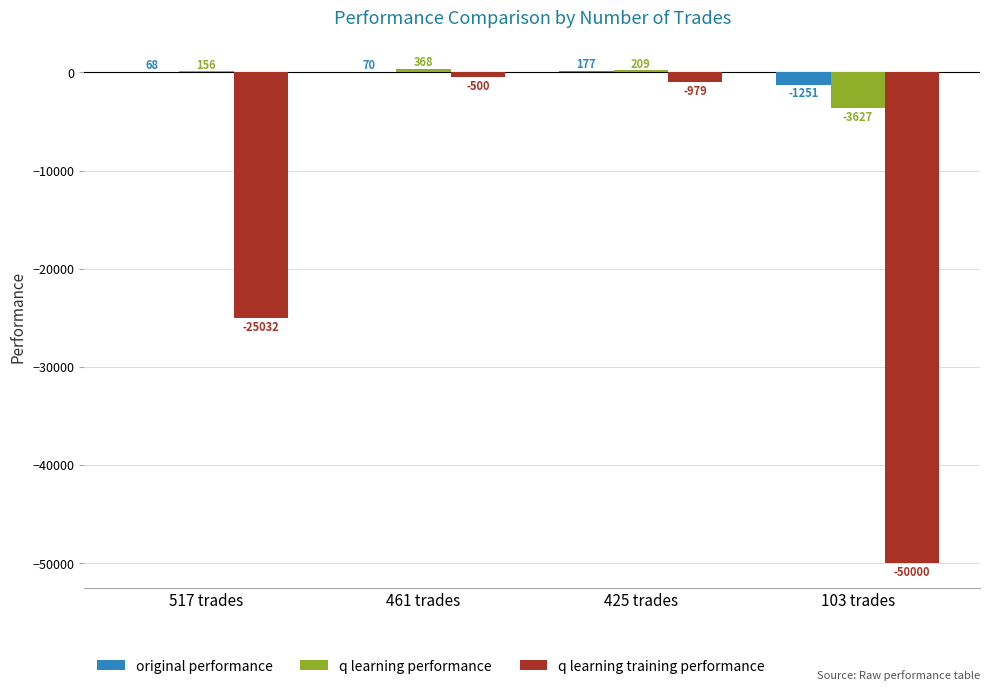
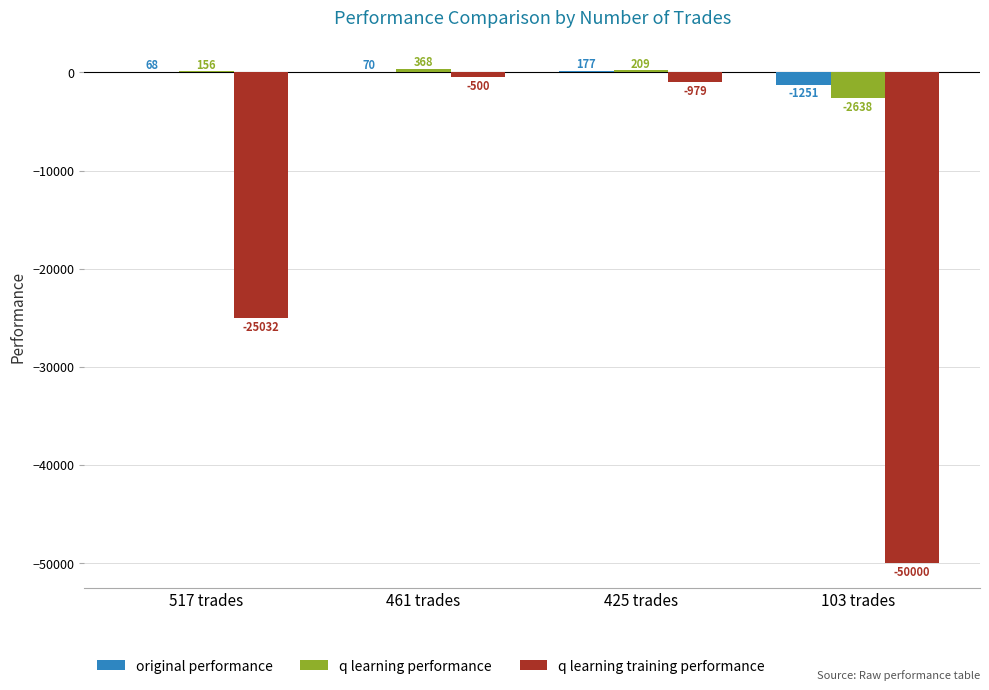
  {
    "original performance": {
      "517 trades": 68,
      "461 trades": 70,
      "425 trades": 177,
      "103 trades": -1251
    },
    "q learning performance": {
      "517 trades": 156,
      "461 trades": 368,
      "425 trades": 209,
-     "103 trades": -3627
+     "103 trades": -2638
    },
    "q learning training performance": {
      "517 trades": -25032,
      "461 trades": -500,
      "425 trades": -979,
      "103 trades": -50000
    }
  }
